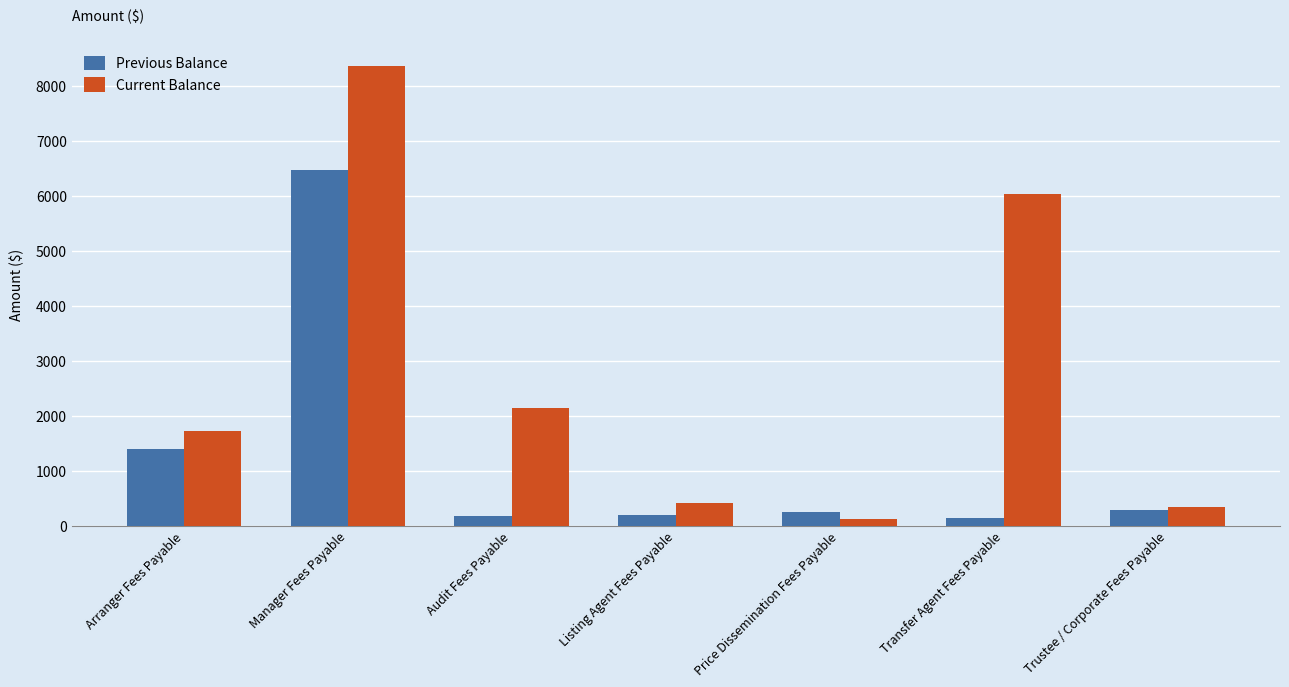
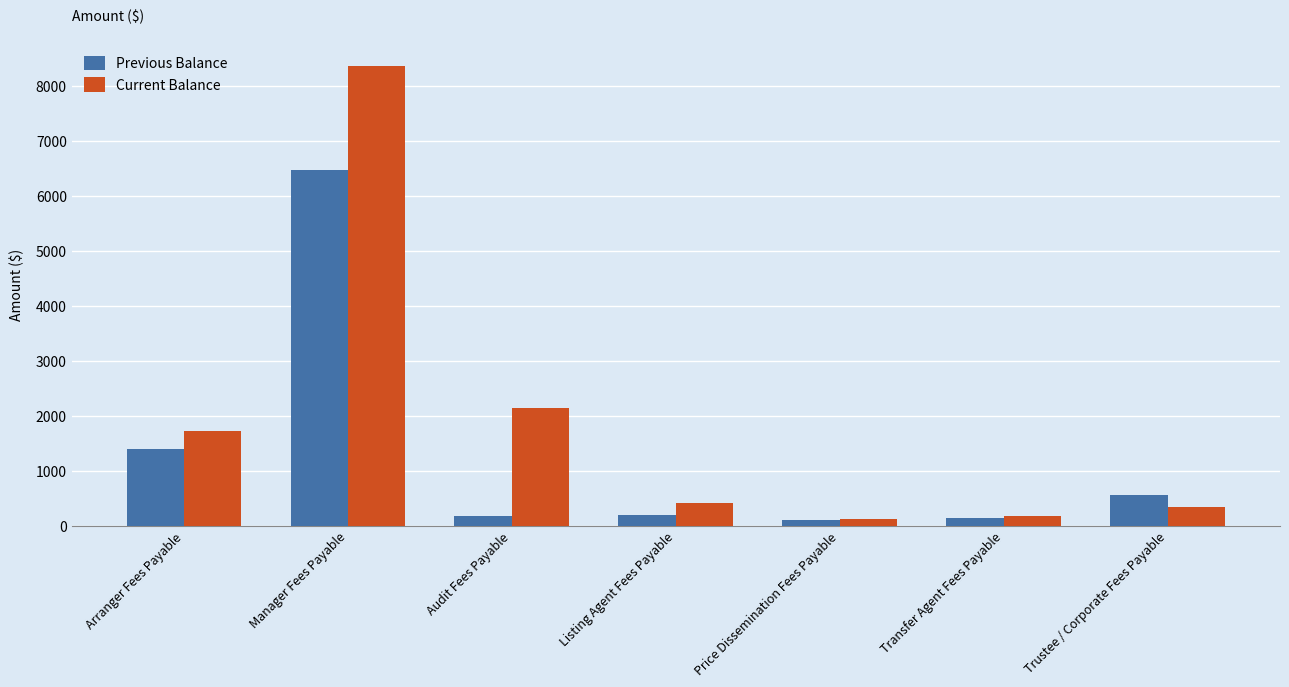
  {
    "Previous Balance": {
      "Arranger Fees Payable": 1400,
      "Manager Fees Payable": 6500,
      "Audit Fees Payable": 200,
      "Listing Agent Fees Payable": 200,
-     "Price Dissemination Fees Payable": 300,
+     "Price Dissemination Fees Payable": 100,
      "Transfer Agent Fees Payable": 100,
-     "Trustee / Corporate Fees Payable": 300
+     "Trustee / Corporate Fees Payable": 500
    },
    "Current Balance": {
      "Arranger Fees Payable": 1700,
      "Manager Fees Payable": 8400,
      "Audit Fees Payable": 2100,
      "Listing Agent Fees Payable": 400,
      "Price Dissemination Fees Payable": 100,
-     "Transfer Agent Fees Payable": 6000,
+     "Transfer Agent Fees Payable": 200,
      "Trustee / Corporate Fees Payable": 300
    }
  }
